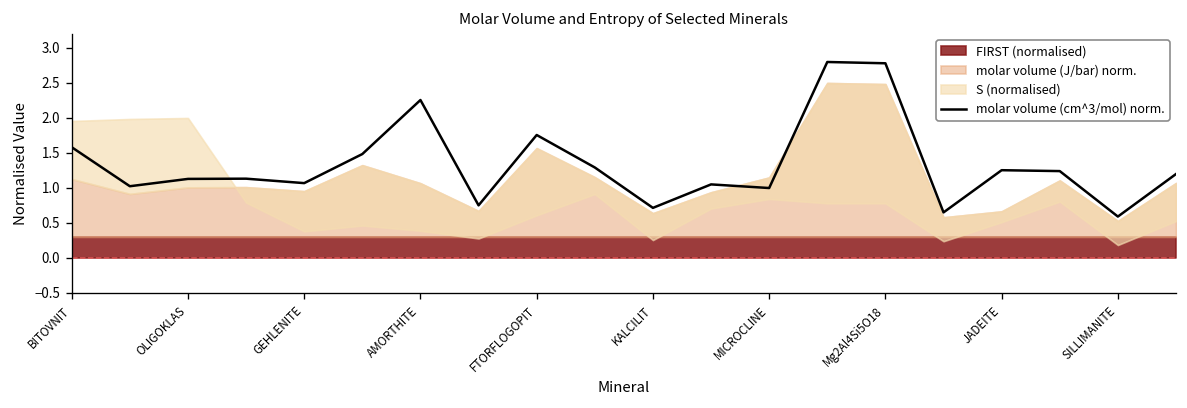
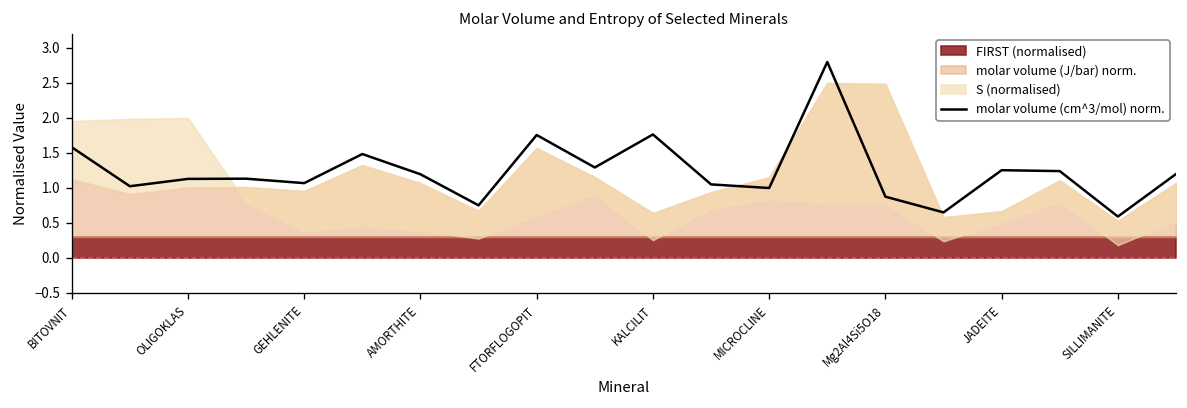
  {
    "molar volume (cm^3/mol) norm.": {
      "BITOVNIT": 1.6,
      "OLIGOKLAS": 1.1,
      "GEHLENITE": 1.1,
-     "AMORTHITE": 2.3,
+     "AMORTHITE": 1.2,
      "FTORFLOGOPIT": 1.8,
-     "KALCILIT": 0.7,
+     "KALCILIT": 1.8,
      "MICROCLINE": 1.0,
-     "Mg2Al4Si5O18": 2.8,
+     "Mg2Al4Si5O18": 0.9,
      "JADEITE": 1.3,
      "SILLIMANITE": 0.6
    },
    "FIRST (normalised)": {
      "BITOVNIT": 0.3,
      "OLIGOKLAS": 0.3,
      "GEHLENITE": 0.3,
      "AMORTHITE": 0.3,
      "FTORFLOGOPIT": 0.3,
      "KALCILIT": 0.3,
      "MICROCLINE": 0.3,
      "Mg2Al4Si5O18": 0.3,
      "JADEITE": 0.3,
      "SILLIMANITE": 0.3
    }
  }
